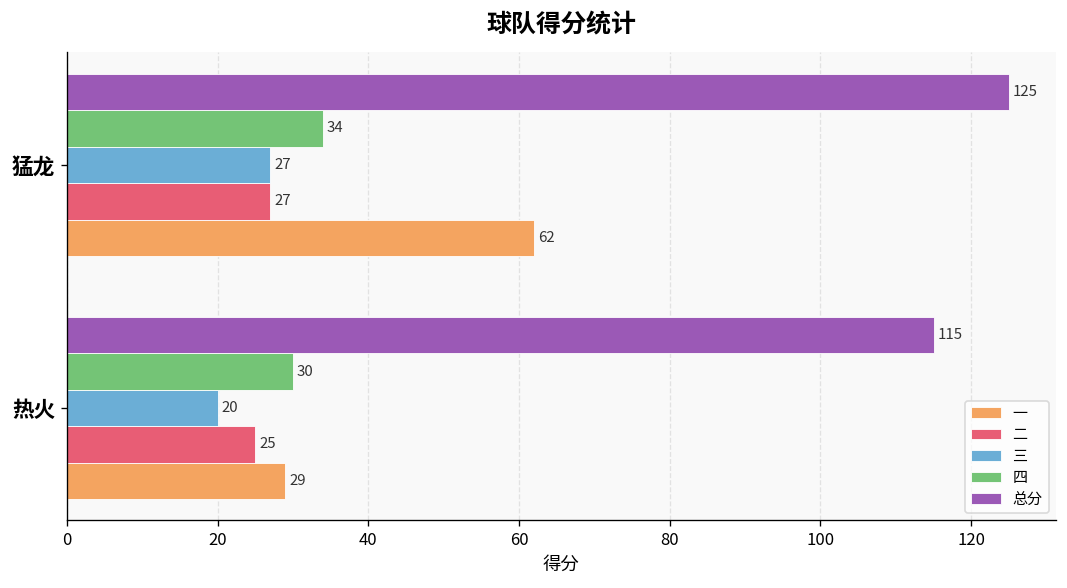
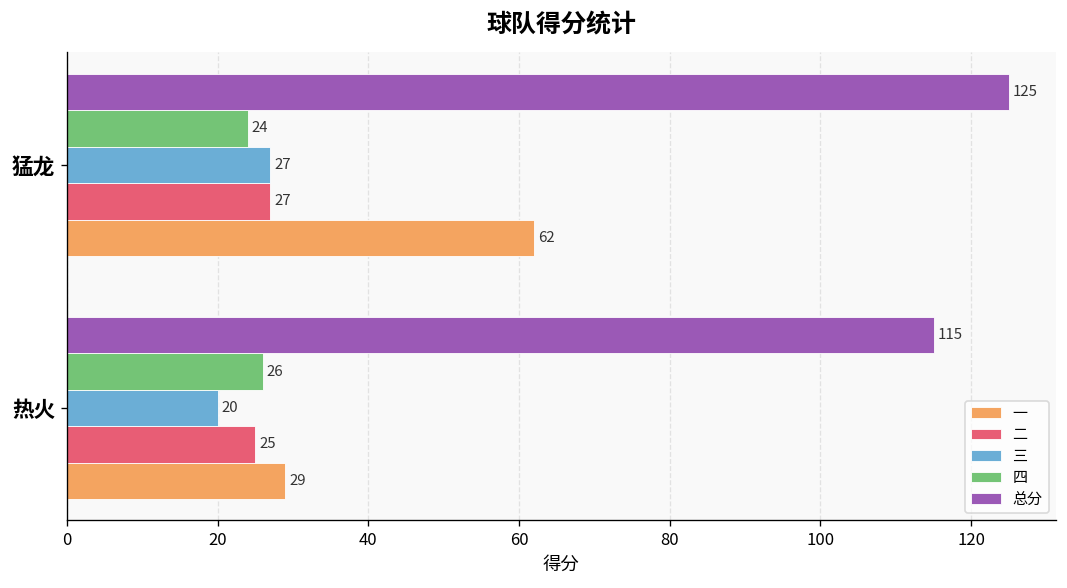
  {
    "一": {
      "猛龙": 62,
      "热火": 29
    },
    "二": {
      "猛龙": 27,
      "热火": 25
    },
    "三": {
      "猛龙": 27,
      "热火": 20
    },
    "四": {
-     "猛龙": 34,
-     "热火": 30
+     "猛龙": 24,
+     "热火": 26
    },
    "总分": {
      "猛龙": 125,
      "热火": 115
    }
  }
